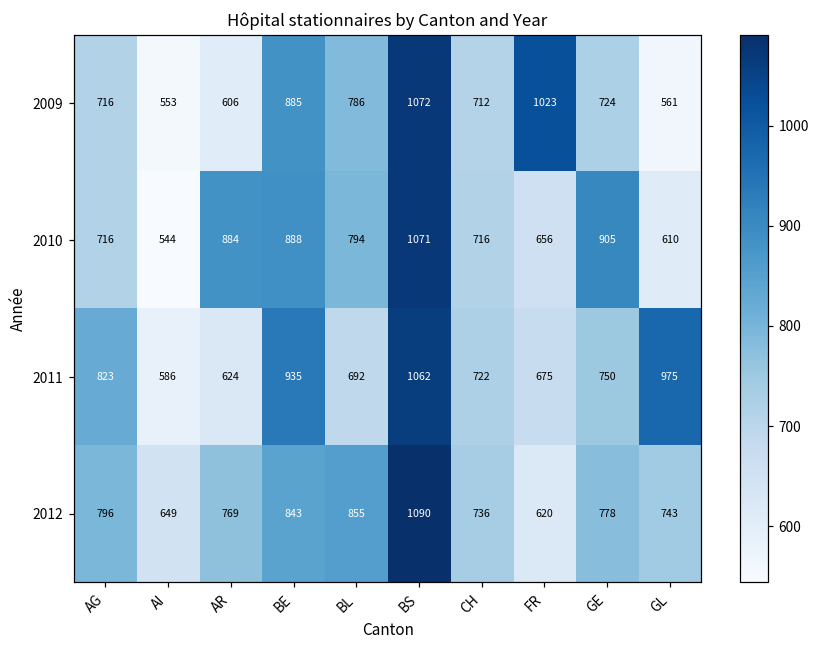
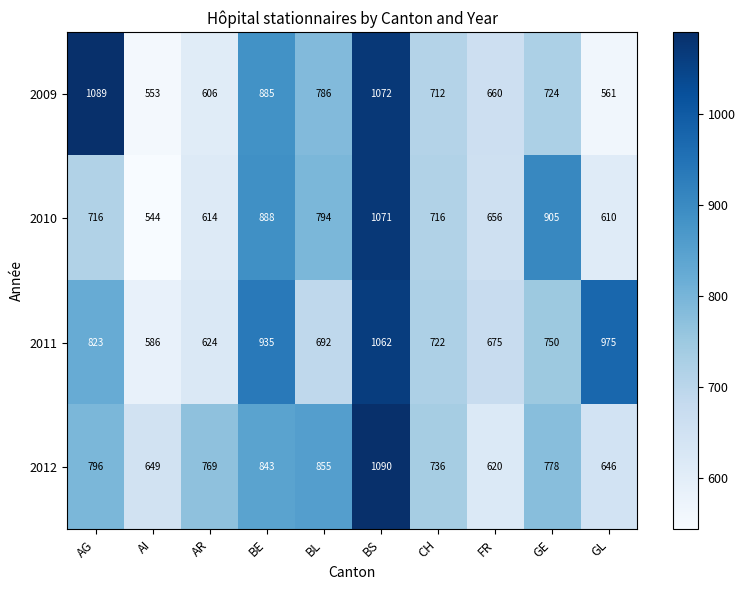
  {
    "2009": {
-     "AG": 716,
+     "AG": 1089,
      "AI": 553,
      "AR": 606,
      "BE": 885,
      "BL": 786,
      "BS": 1072,
      "CH": 712,
-     "FR": 1023,
+     "FR": 660,
      "GE": 724,
      "GL": 561
    },
    "2010": {
      "AG": 716,
      "AI": 544,
-     "AR": 884,
+     "AR": 614,
      "BE": 888,
      "BL": 794,
      "BS": 1071,
      "CH": 716,
      "FR": 656,
      "GE": 905,
      "GL": 610
    },
    "2011": {
      "AG": 823,
      "AI": 586,
      "AR": 624,
      "BE": 935,
      "BL": 692,
      "BS": 1062,
      "CH": 722,
      "FR": 675,
      "GE": 750,
      "GL": 975
    },
    "2012": {
      "AG": 796,
      "AI": 649,
      "AR": 769,
      "BE": 843,
      "BL": 855,
      "BS": 1090,
      "CH": 736,
      "FR": 620,
      "GE": 778,
-     "GL": 743
+     "GL": 646
    }
  }
